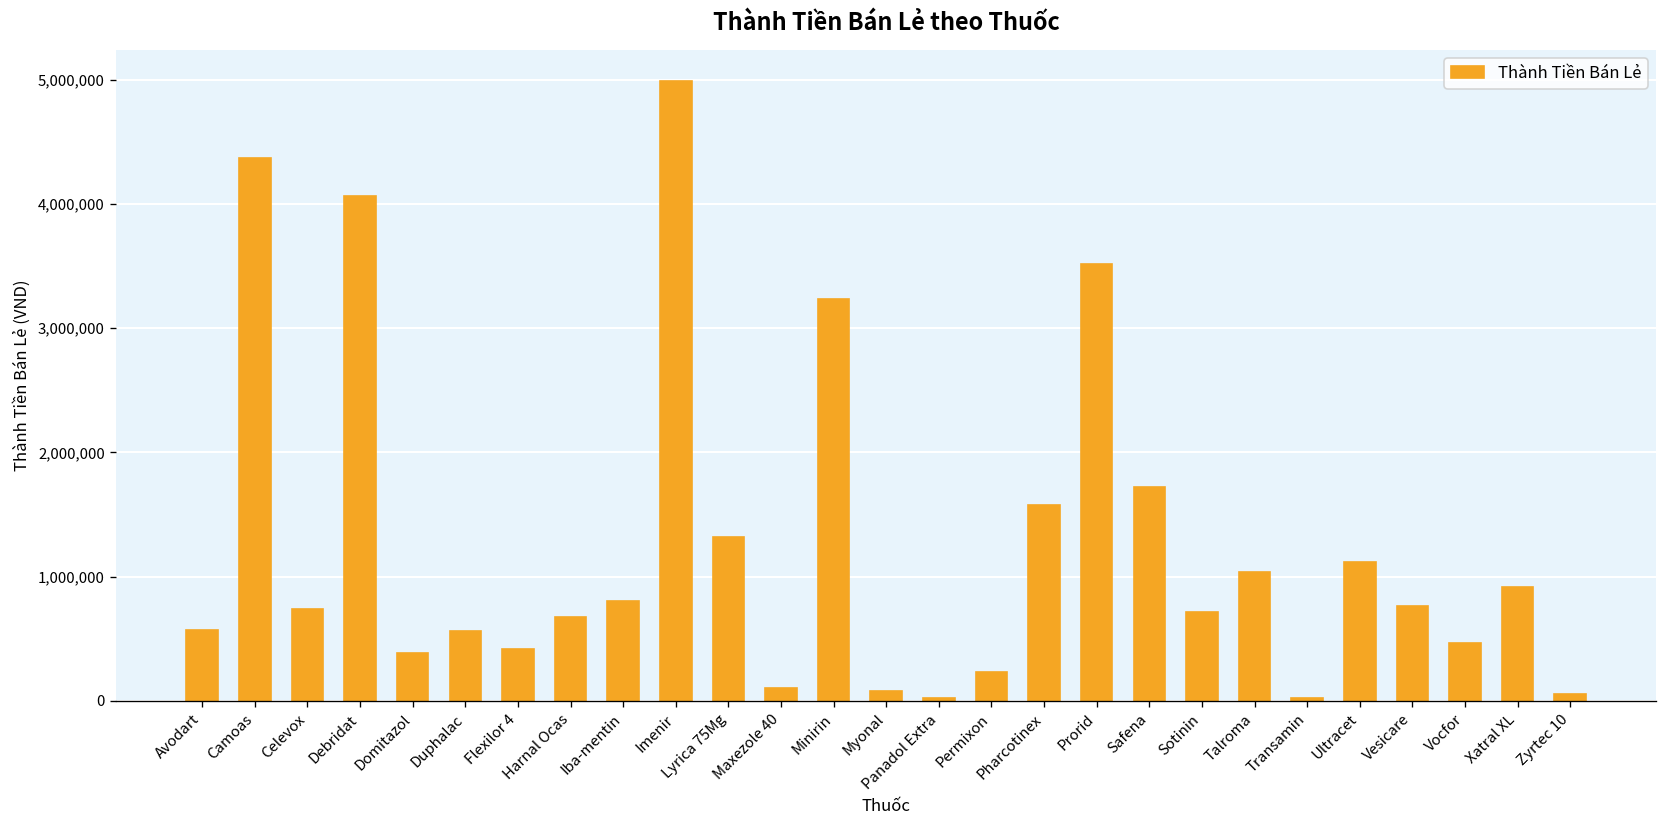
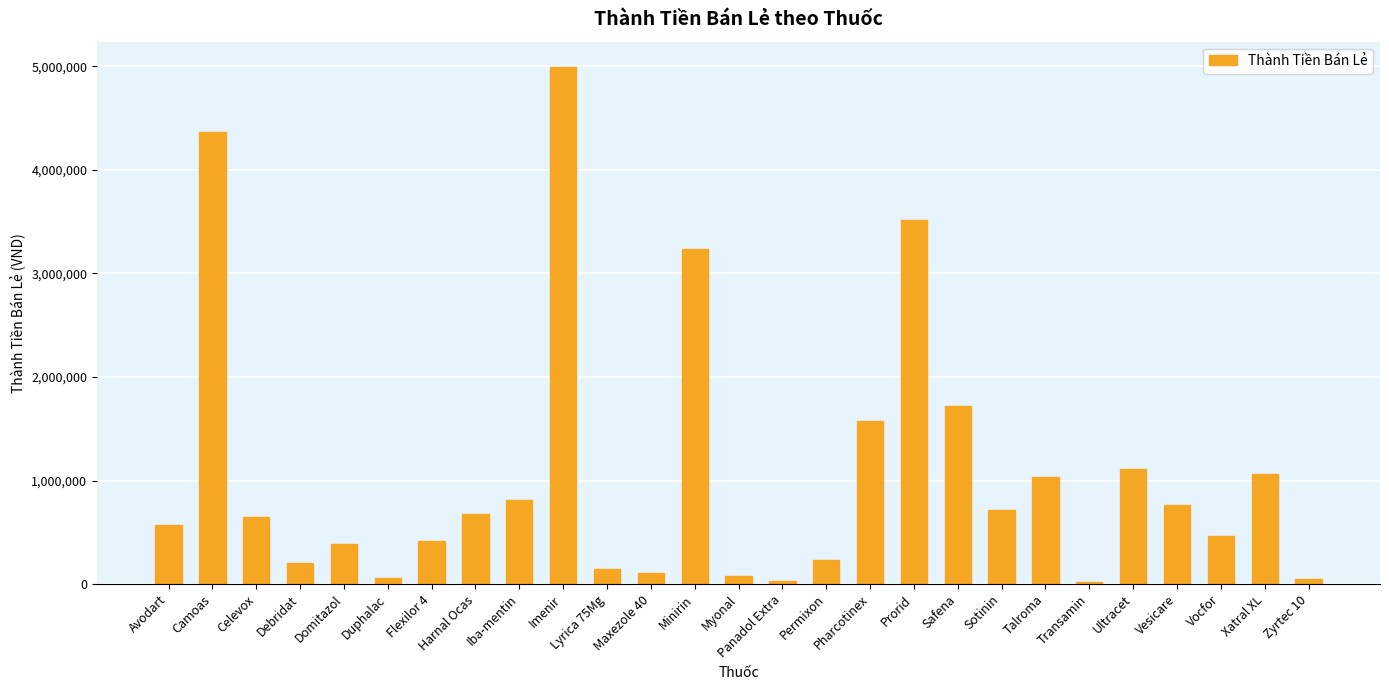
  {
    "Avodart": "570,000",
    "Camoas": "4,370,000",
-   "Celevox": "740,000",
-   "Debridat": "4,070,000",
+   "Celevox": "650,000",
+   "Debridat": "210,000",
    "Domitazol": "390,000",
-   "Duphalac": "560,000",
+   "Duphalac": "60,000",
    "Flexilor 4": "420,000",
    "Harnal Ocas": "680,000",
    "Iba-mentin": "810,000",
    "Imenir": "4,990,000",
-   "Lyrica 75Mg": "1,320,000",
+   "Lyrica 75Mg": "140,000",
    "Maxezole 40": "110,000",
    "Minirin": "3,240,000",
    "Myonal": "80,000",
    "Panadol Extra": "30,000",
    "Permixon": "230,000",
    "Pharcotinex": "1,570,000",
    "Prorid": "3,520,000",
    "Safena": "1,720,000",
    "Sotinin": "720,000",
    "Talroma": "1,040,000",
    "Ultracet": "1,110,000",
    "Vesicare": "760,000",
    "Vocfor": "470,000",
-   "Xatral XL": "920,000",
+   "Xatral XL": "1,060,000",
    "Zyrtec 10": "50,000"
  }
